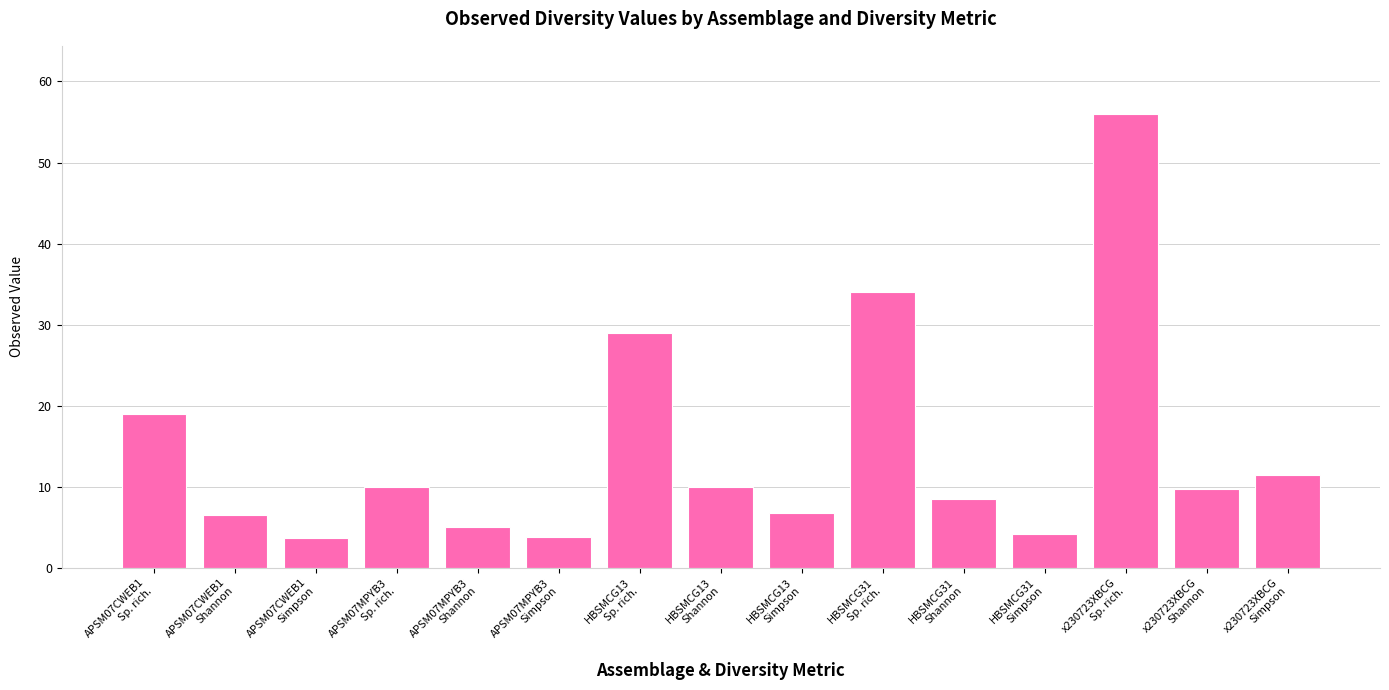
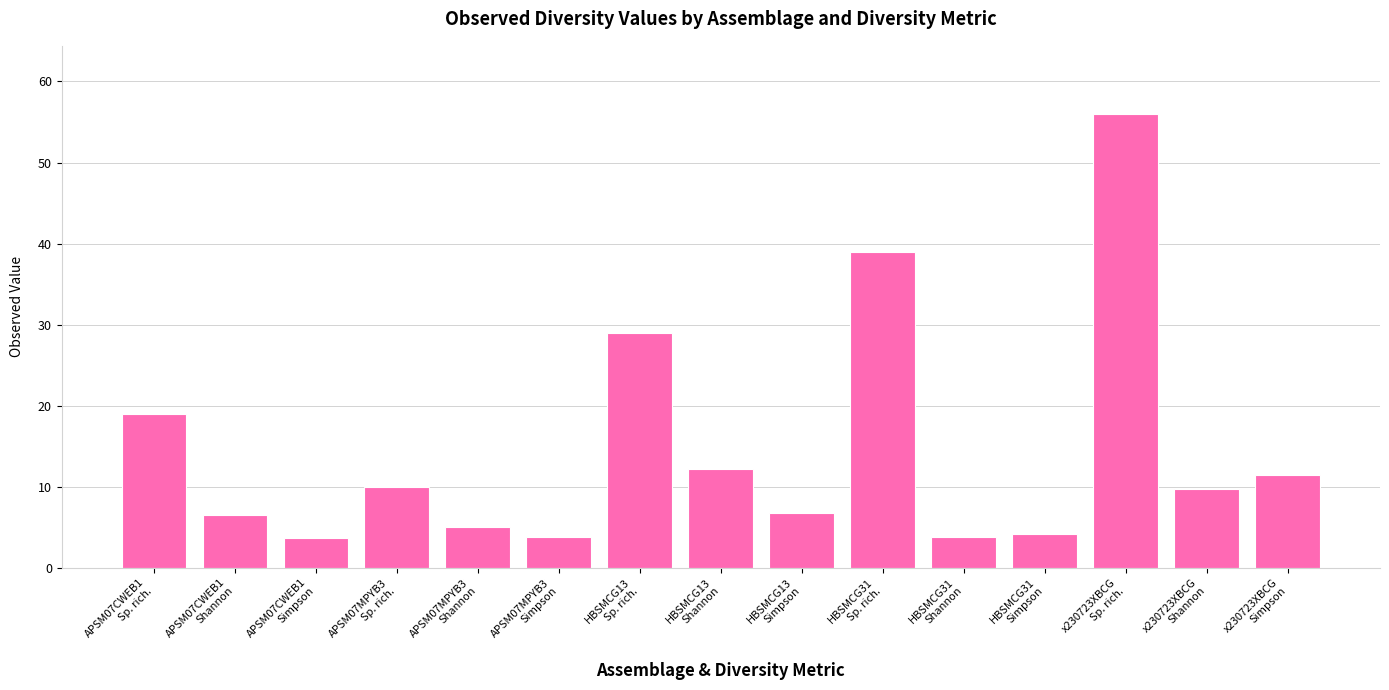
  {
    "APSM07CWEB1 Sp. rich.": 19,
    "APSM07CWEB1 Shannon": 7,
    "APSM07CWEB1 Simpson": 4,
    "APSM07MPYB3 Sp. rich.": 10,
    "APSM07MPYB3 Shannon": 5,
    "APSM07MPYB3 Simpson": 4,
    "HBSMCG13 Sp. rich.": 29,
-   "HBSMCG13 Shannon": 10,
+   "HBSMCG13 Shannon": 12,
    "HBSMCG13 Simpson": 7,
-   "HBSMCG31 Sp. rich.": 34,
-   "HBSMCG31 Shannon": 8,
+   "HBSMCG31 Sp. rich.": 39,
+   "HBSMCG31 Shannon": 4,
    "HBSMCG31 Simpson": 4,
    "x230723XBCG Sp. rich.": 56,
    "x230723XBCG Shannon": 10,
    "x230723XBCG Simpson": 11
  }
